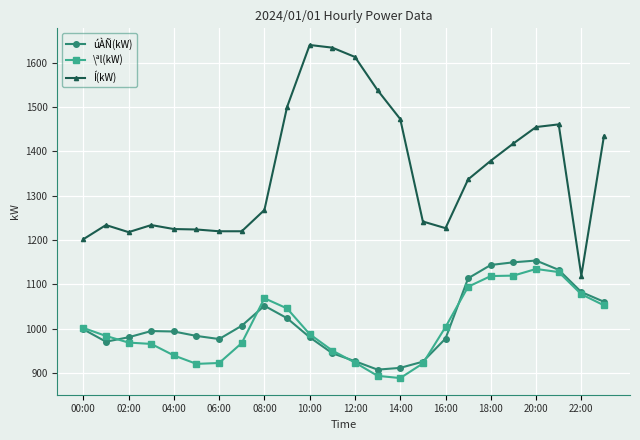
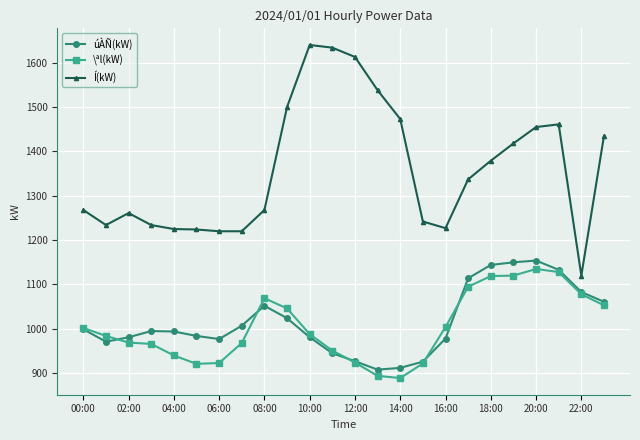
  {
    "Í(kW)": {
-     "00:00": 1200,
-     "02:00": 1220,
+     "00:00": 1270,
+     "02:00": 1260,
      "04:00": 1230,
      "06:00": 1220,
      "08:00": 1270,
      "10:00": 1640,
      "12:00": 1610,
      "14:00": 1470,
      "16:00": 1230,
      "18:00": 1380,
      "20:00": 1460,
      "22:00": 1120
    }
  }
